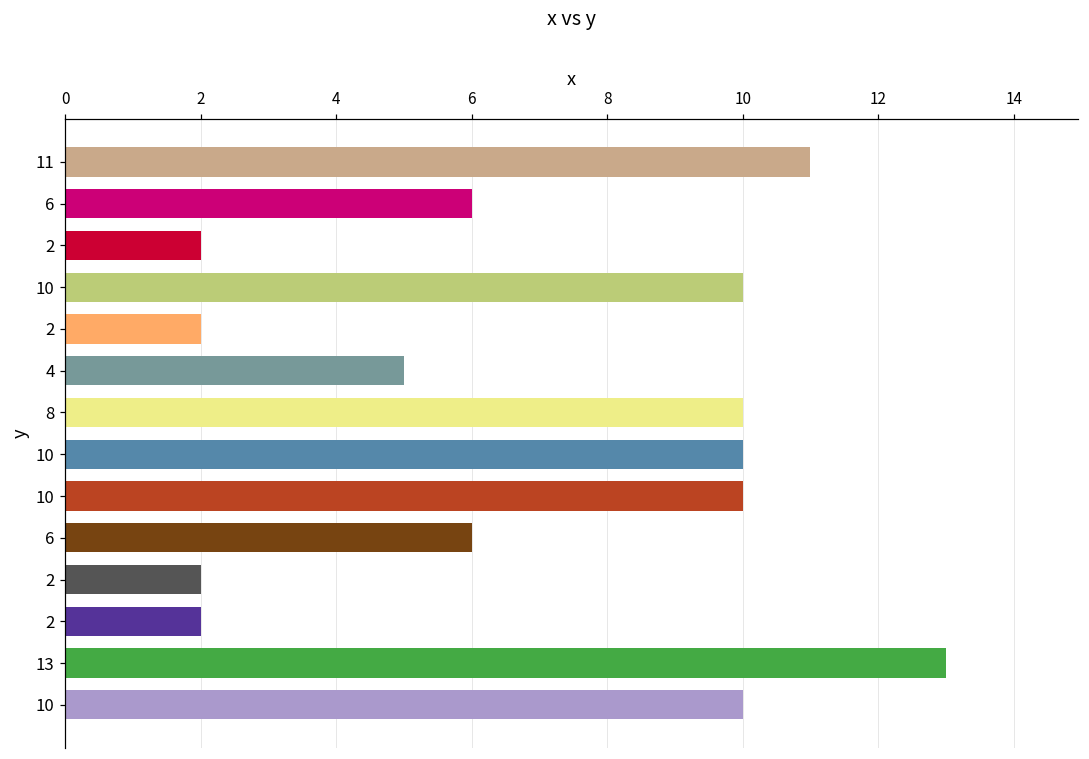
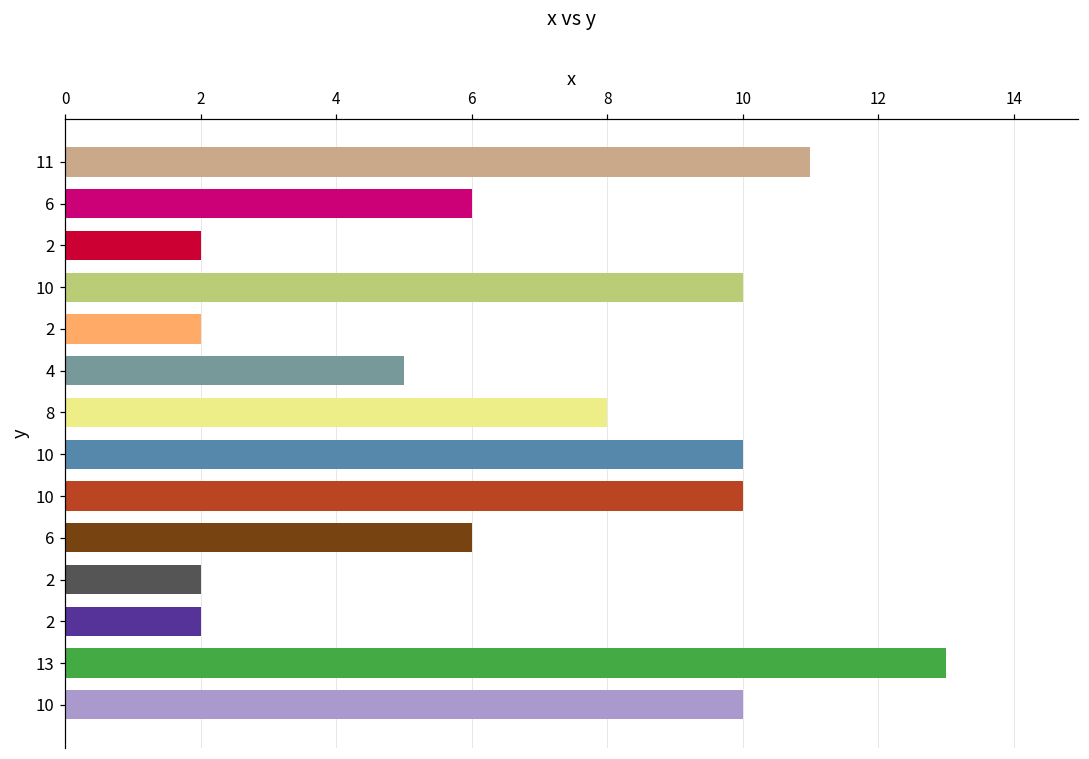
  {
    "11": 11,
    "4": 5,
-   "8": 10,
+   "8": 8,
    "13": 13
  }
